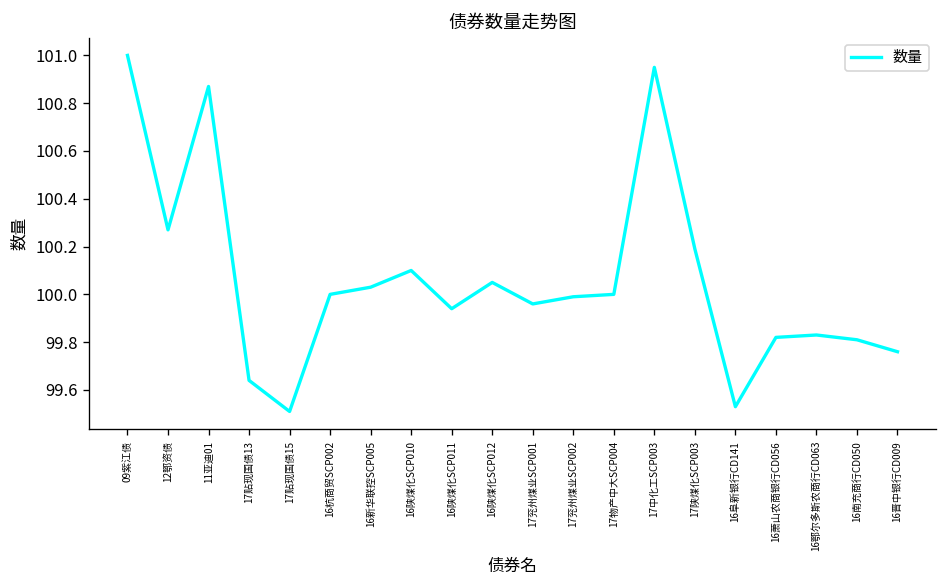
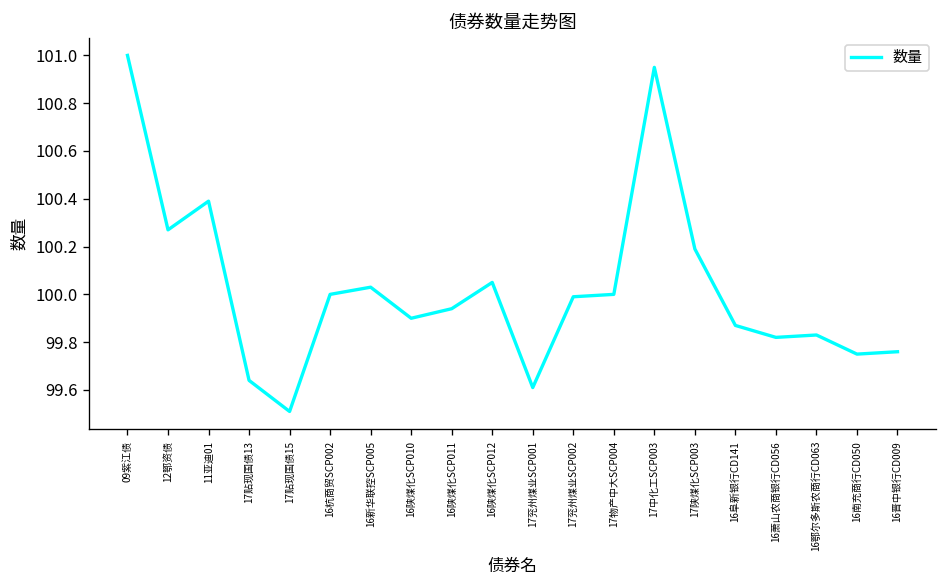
  {
    "09紫江债": 101.00,
    "12鄂资债": 100.27,
-   "11亚迪01": 100.87,
+   "11亚迪01": 100.39,
    "17贴现国债13": 99.64,
    "17贴现国债15": 99.51,
    "16杭商贸SCP002": 100.00,
    "16新华联控SCP005": 100.03,
-   "16陕煤化SCP010": 100.1,
+   "16陕煤化SCP010": 99.9,
    "16陕煤化SCP011": 99.94,
    "16陕煤化SCP012": 100.05,
-   "17兖州煤业SCP001": 99.96,
+   "17兖州煤业SCP001": 99.61,
    "17兖州煤业SCP002": 99.99,
    "17物产中大SCP004": 100.00,
    "17中化工SCP003": 100.95,
    "17陕煤化SCP003": 100.19,
-   "16阜新银行CD141": 99.53,
+   "16阜新银行CD141": 99.87,
    "16萧山农商银行CD056": 99.82,
    "16鄂尔多斯农商行CD063": 99.83,
-   "16南充商行CD050": 99.81,
+   "16南充商行CD050": 99.75,
    "16晋中银行CD009": 99.76
  }
